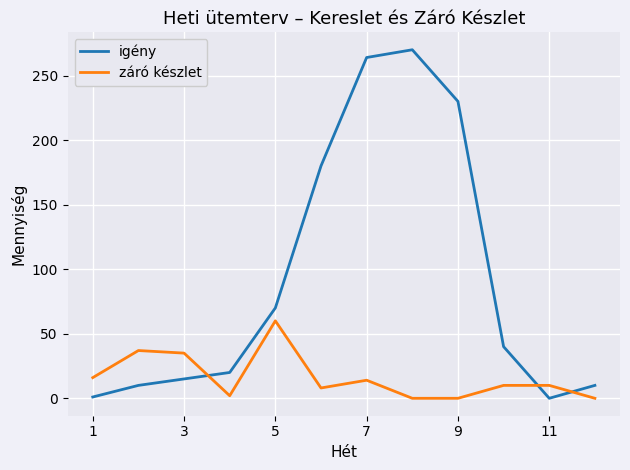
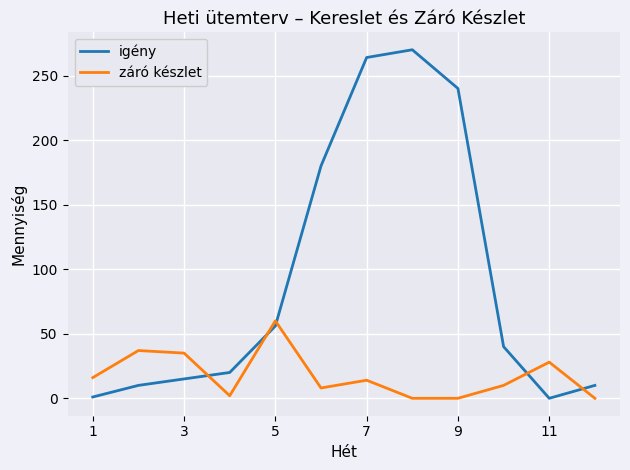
  {
    "igény": {
      "1": 1,
      "3": 15,
-     "5": 70,
+     "5": 56,
      "7": 264,
-     "9": 230,
+     "9": 240,
      "11": 0
    },
    "záró készlet": {
      "1": 16,
      "3": 35,
      "5": 60,
      "7": 14,
      "9": 0,
-     "11": 10
+     "11": 28
    }
  }
